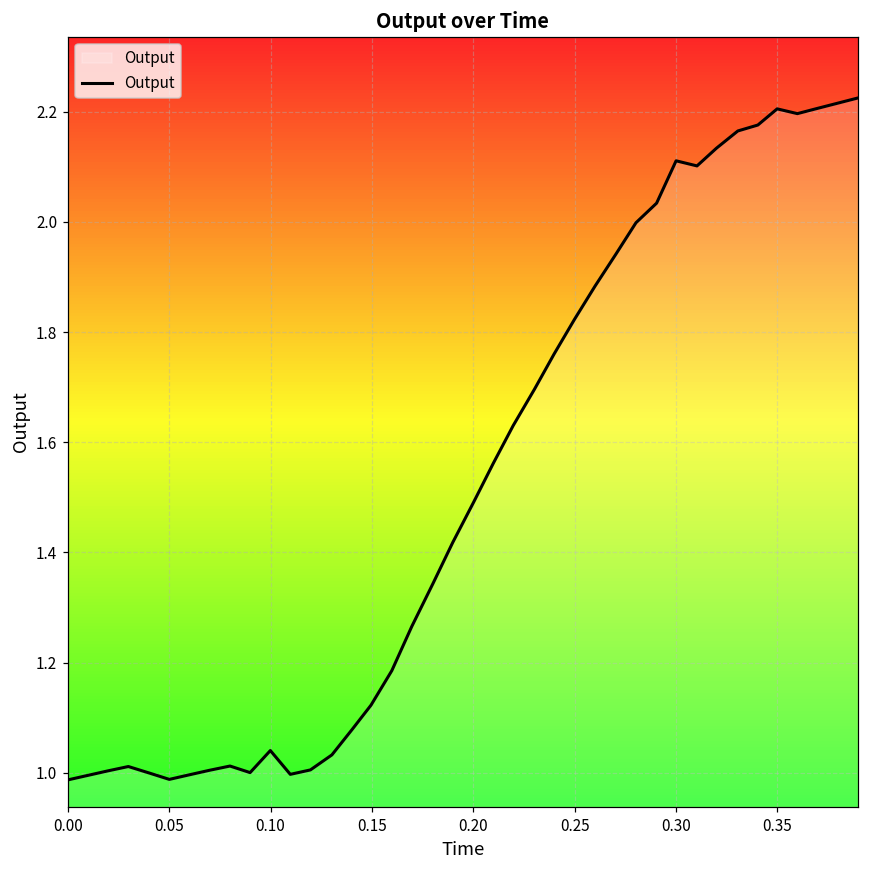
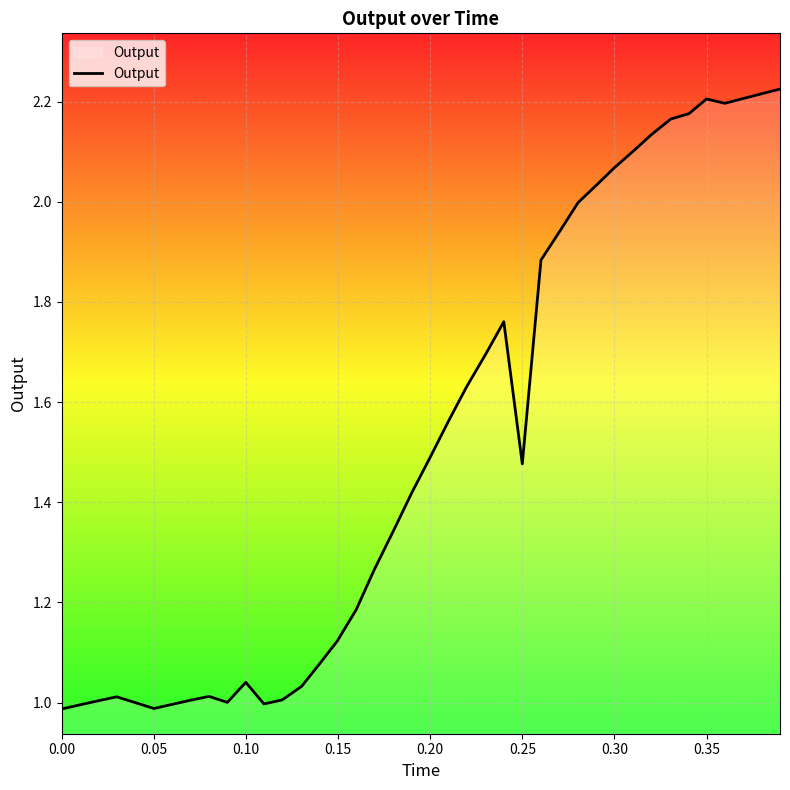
  {
    "0.00": 0.99,
    "0.05": 0.99,
    "0.10": 1.04,
-   "0.25": 1.82,
-   "0.30": 2.11,
+   "0.25": 1.48,
+   "0.30": 2.07,
    "0.35": 2.21
  }
